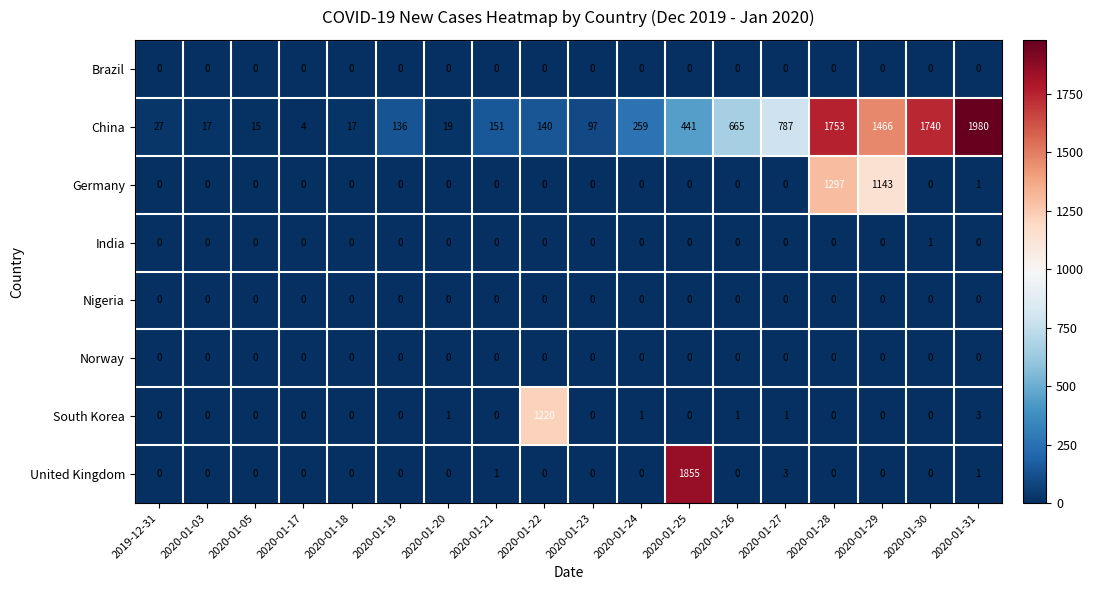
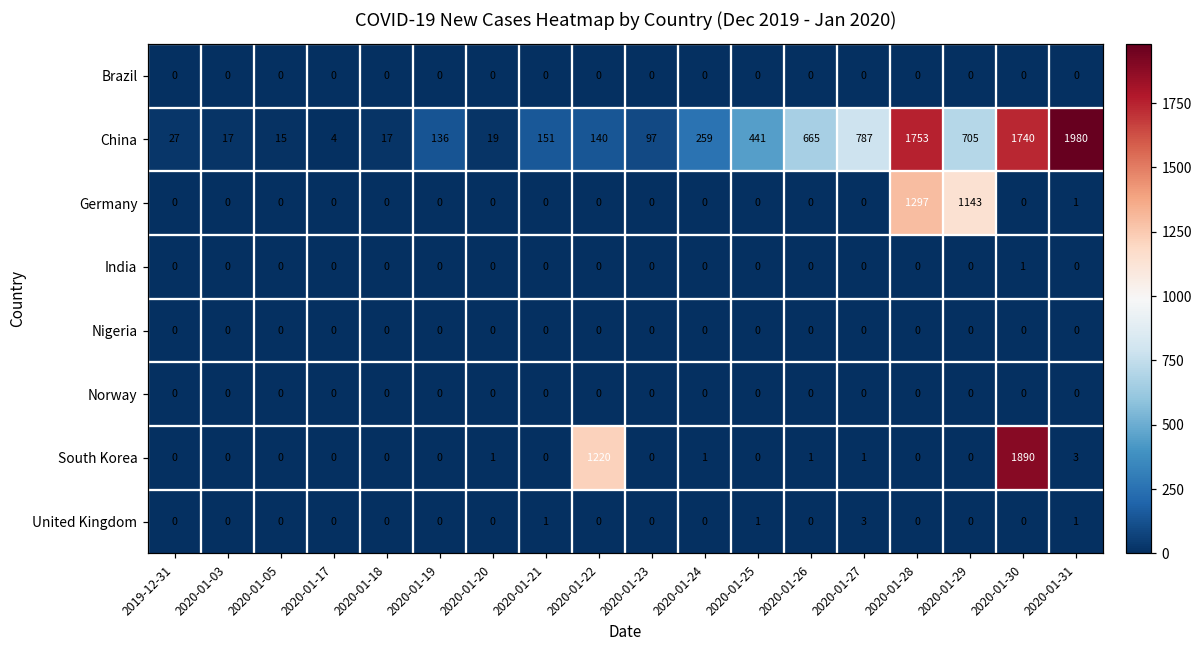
  {
    "Brazil": {
      "2019-12-31": 0,
      "2020-01-03": 0,
      "2020-01-05": 0,
      "2020-01-17": 0,
      "2020-01-18": 0,
      "2020-01-19": 0,
      "2020-01-20": 0,
      "2020-01-21": 0,
      "2020-01-22": 0,
      "2020-01-23": 0,
      "2020-01-24": 0,
      "2020-01-25": 0,
      "2020-01-26": 0,
      "2020-01-27": 0,
      "2020-01-28": 0,
      "2020-01-29": 0,
      "2020-01-30": 0,
      "2020-01-31": 0
    },
    "China": {
      "2019-12-31": 27,
      "2020-01-03": 17,
      "2020-01-05": 15,
      "2020-01-17": 4,
      "2020-01-18": 17,
      "2020-01-19": 136,
      "2020-01-20": 19,
      "2020-01-21": 151,
      "2020-01-22": 140,
      "2020-01-23": 97,
      "2020-01-24": 259,
      "2020-01-25": 441,
      "2020-01-26": 665,
      "2020-01-27": 787,
      "2020-01-28": 1753,
-     "2020-01-29": 1466,
+     "2020-01-29": 705,
      "2020-01-30": 1740,
      "2020-01-31": 1980
    },
    "Germany": {
      "2019-12-31": 0,
      "2020-01-03": 0,
      "2020-01-05": 0,
      "2020-01-17": 0,
      "2020-01-18": 0,
      "2020-01-19": 0,
      "2020-01-20": 0,
      "2020-01-21": 0,
      "2020-01-22": 0,
      "2020-01-23": 0,
      "2020-01-24": 0,
      "2020-01-25": 0,
      "2020-01-26": 0,
      "2020-01-27": 0,
      "2020-01-28": 1297,
      "2020-01-29": 1143,
      "2020-01-30": 0,
      "2020-01-31": 1
    },
    "India": {
      "2019-12-31": 0,
      "2020-01-03": 0,
      "2020-01-05": 0,
      "2020-01-17": 0,
      "2020-01-18": 0,
      "2020-01-19": 0,
      "2020-01-20": 0,
      "2020-01-21": 0,
      "2020-01-22": 0,
      "2020-01-23": 0,
      "2020-01-24": 0,
      "2020-01-25": 0,
      "2020-01-26": 0,
      "2020-01-27": 0,
      "2020-01-28": 0,
      "2020-01-29": 0,
      "2020-01-30": 1,
      "2020-01-31": 0
    },
    "Nigeria": {
      "2019-12-31": 0,
      "2020-01-03": 0,
      "2020-01-05": 0,
      "2020-01-17": 0,
      "2020-01-18": 0,
      "2020-01-19": 0,
      "2020-01-20": 0,
      "2020-01-21": 0,
      "2020-01-22": 0,
      "2020-01-23": 0,
      "2020-01-24": 0,
      "2020-01-25": 0,
      "2020-01-26": 0,
      "2020-01-27": 0,
      "2020-01-28": 0,
      "2020-01-29": 0,
      "2020-01-30": 0,
      "2020-01-31": 0
    },
    "Norway": {
      "2019-12-31": 0,
      "2020-01-03": 0,
      "2020-01-05": 0,
      "2020-01-17": 0,
      "2020-01-18": 0,
      "2020-01-19": 0,
      "2020-01-20": 0,
      "2020-01-21": 0,
      "2020-01-22": 0,
      "2020-01-23": 0,
      "2020-01-24": 0,
      "2020-01-25": 0,
      "2020-01-26": 0,
      "2020-01-27": 0,
      "2020-01-28": 0,
      "2020-01-29": 0,
      "2020-01-30": 0,
      "2020-01-31": 0
    },
    "South Korea": {
      "2019-12-31": 0,
      "2020-01-03": 0,
      "2020-01-05": 0,
      "2020-01-17": 0,
      "2020-01-18": 0,
      "2020-01-19": 0,
      "2020-01-20": 1,
      "2020-01-21": 0,
      "2020-01-22": 1220,
      "2020-01-23": 0,
      "2020-01-24": 1,
      "2020-01-25": 0,
      "2020-01-26": 1,
      "2020-01-27": 1,
      "2020-01-28": 0,
      "2020-01-29": 0,
-     "2020-01-30": 0,
+     "2020-01-30": 1890,
      "2020-01-31": 3
    },
    "United Kingdom": {
      "2019-12-31": 0,
      "2020-01-03": 0,
      "2020-01-05": 0,
      "2020-01-17": 0,
      "2020-01-18": 0,
      "2020-01-19": 0,
      "2020-01-20": 0,
      "2020-01-21": 1,
      "2020-01-22": 0,
      "2020-01-23": 0,
      "2020-01-24": 0,
-     "2020-01-25": 1855,
+     "2020-01-25": 1,
      "2020-01-26": 0,
      "2020-01-27": 3,
      "2020-01-28": 0,
      "2020-01-29": 0,
      "2020-01-30": 0,
      "2020-01-31": 1
    }
  }
